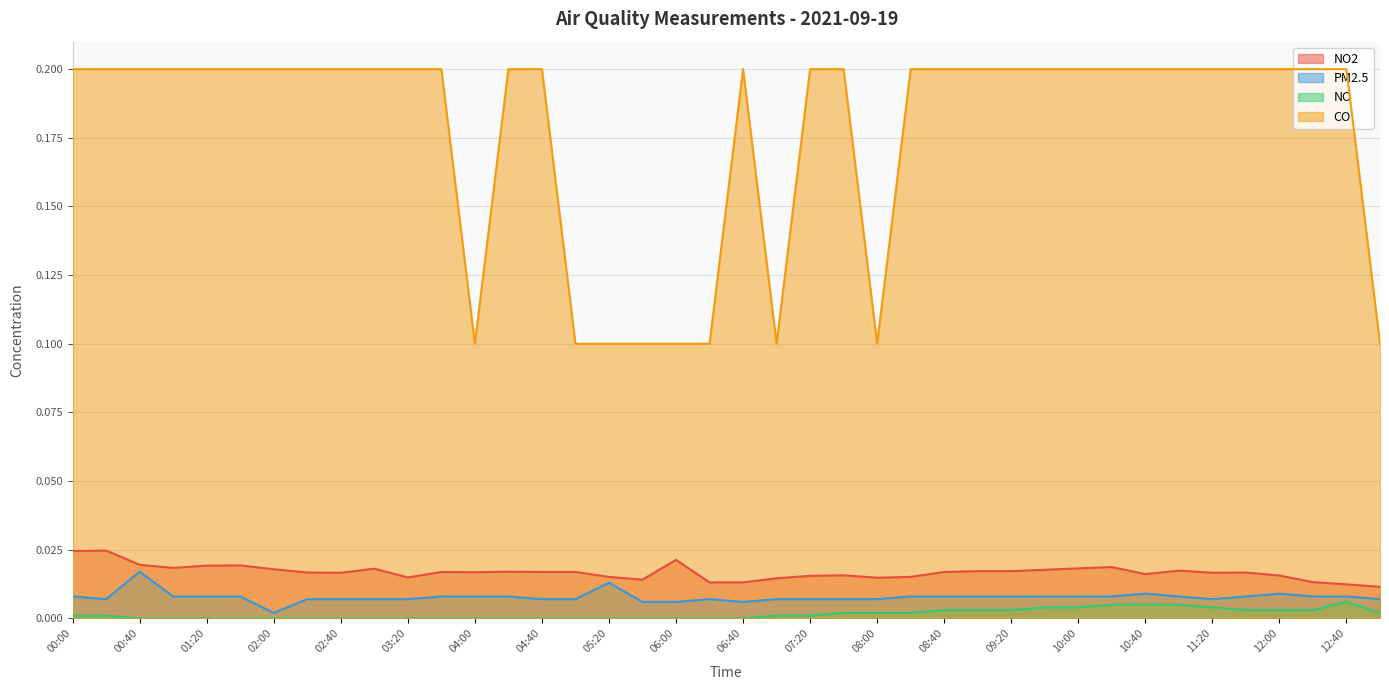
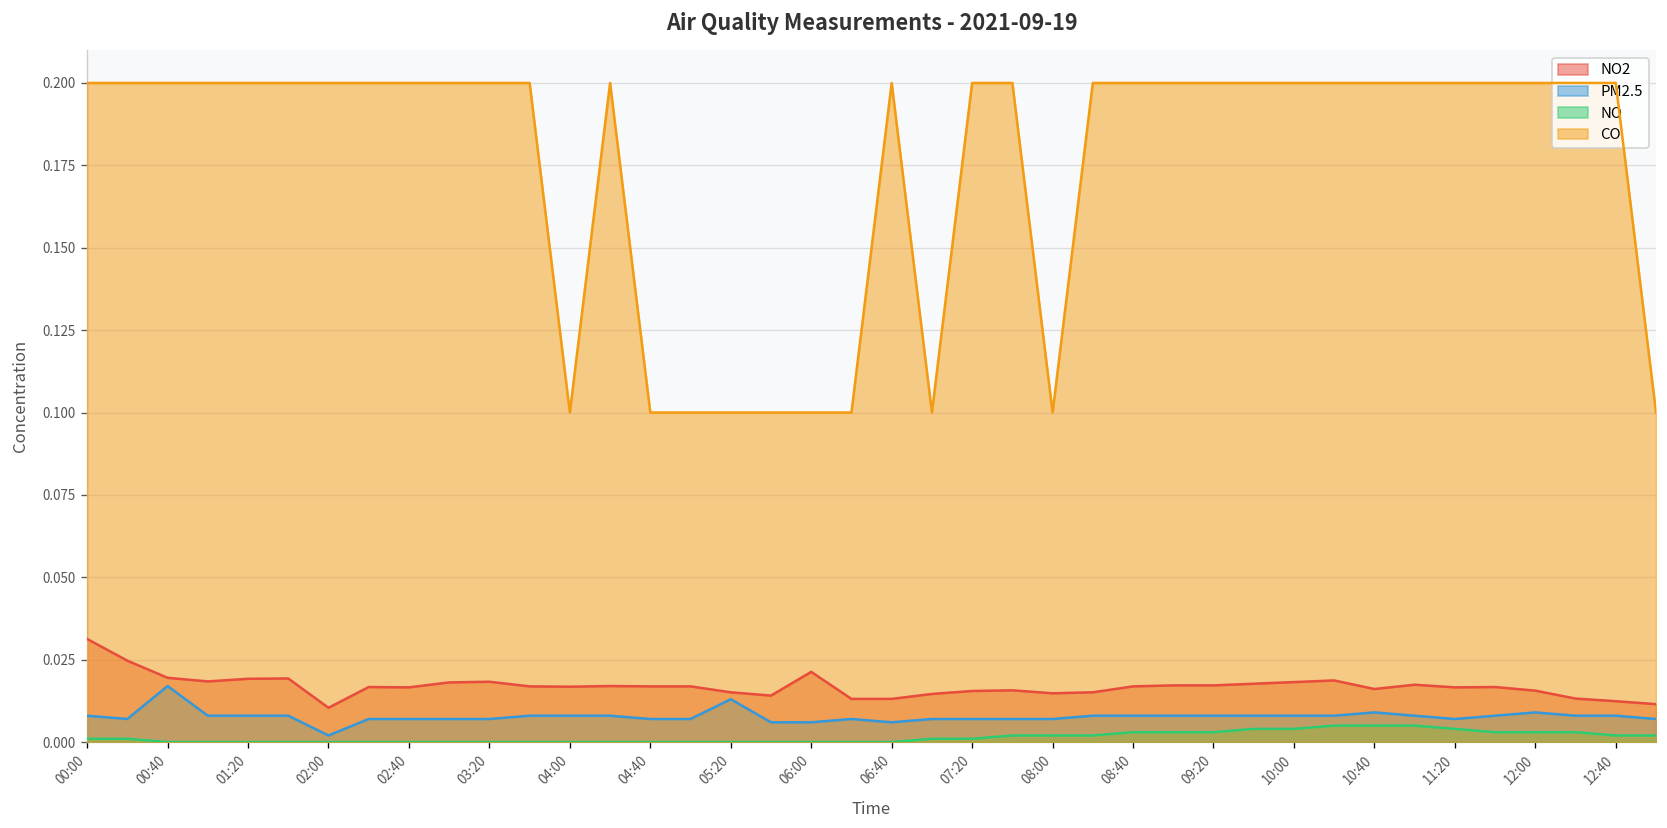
  {
    "NO2": {
-     "00:00": 0.025,
+     "00:00": 0.031,
      "00:40": 0.020,
      "01:20": 0.019,
-     "02:00": 0.018,
+     "02:00": 0.010,
      "02:40": 0.017,
-     "03:20": 0.015,
+     "03:20": 0.018,
      "04:00": 0.017,
      "04:40": 0.017,
      "05:20": 0.015,
      "06:00": 0.021,
      "06:40": 0.013,
      "07:20": 0.016,
      "08:00": 0.015,
      "08:40": 0.017,
      "09:20": 0.017,
      "10:00": 0.018,
      "10:40": 0.016,
      "11:20": 0.017,
      "12:00": 0.016,
      "12:40": 0.012
    },
    "PM2.5": {
      "00:00": 0.008,
      "00:40": 0.017,
      "01:20": 0.008,
      "02:00": 0.002,
      "02:40": 0.007,
      "03:20": 0.007,
      "04:00": 0.008,
      "04:40": 0.007,
      "05:20": 0.013,
      "06:00": 0.006,
      "06:40": 0.006,
      "07:20": 0.007,
      "08:00": 0.007,
      "08:40": 0.008,
      "09:20": 0.008,
      "10:00": 0.008,
      "10:40": 0.009,
      "11:20": 0.007,
      "12:00": 0.009,
      "12:40": 0.008
    },
    "NO": {
      "00:00": 0.001,
      "00:40": 0.000,
      "01:20": 0.000,
      "02:00": 0.000,
      "02:40": 0.000,
      "03:20": 0.000,
      "04:00": 0.000,
      "04:40": 0.000,
      "05:20": 0.000,
      "06:00": 0.000,
      "06:40": 0.000,
      "07:20": 0.001,
      "08:00": 0.002,
      "08:40": 0.003,
      "09:20": 0.003,
      "10:00": 0.004,
      "10:40": 0.005,
      "11:20": 0.004,
      "12:00": 0.003,
-     "12:40": 0.006
+     "12:40": 0.002
    },
    "CO": {
      "00:00": 0.2,
      "00:40": 0.2,
      "01:20": 0.2,
      "02:00": 0.2,
      "02:40": 0.2,
      "03:20": 0.2,
      "04:00": 0.1,
-     "04:40": 0.2,
+     "04:40": 0.1,
      "05:20": 0.1,
      "06:00": 0.1,
      "06:40": 0.2,
      "07:20": 0.2,
      "08:00": 0.1,
      "08:40": 0.2,
      "09:20": 0.2,
      "10:00": 0.2,
      "10:40": 0.2,
      "11:20": 0.2,
      "12:00": 0.2
    }
  }
